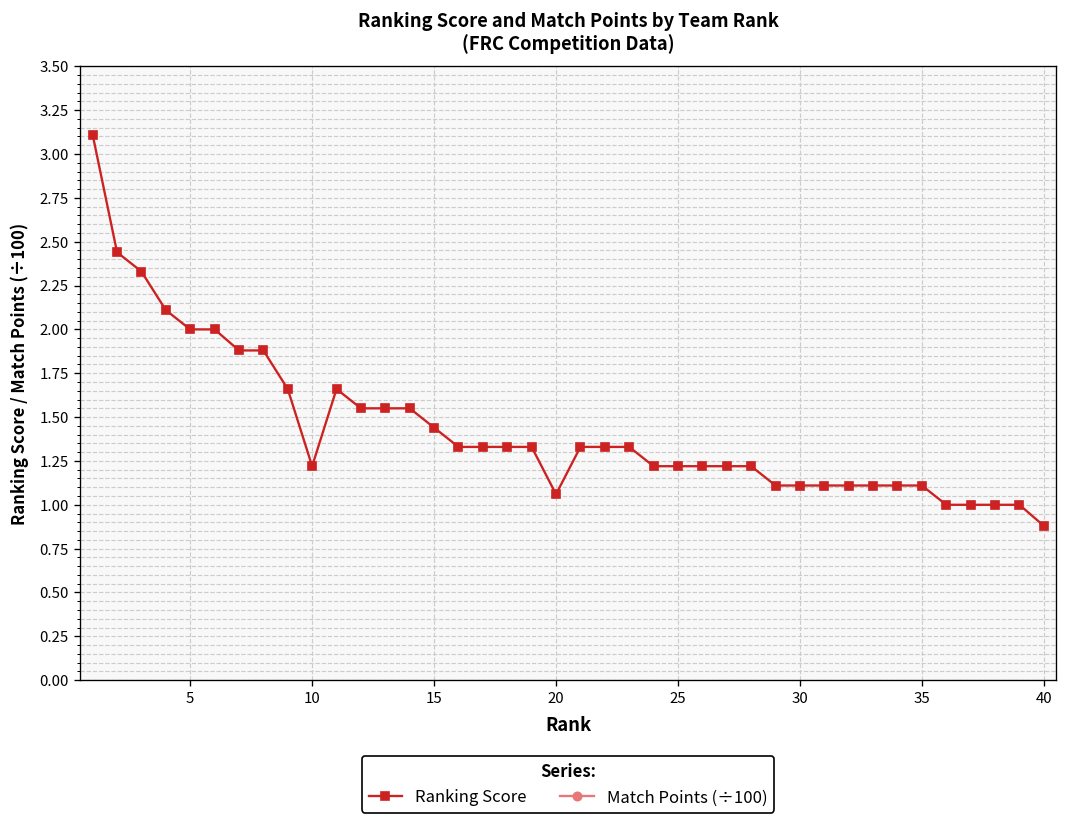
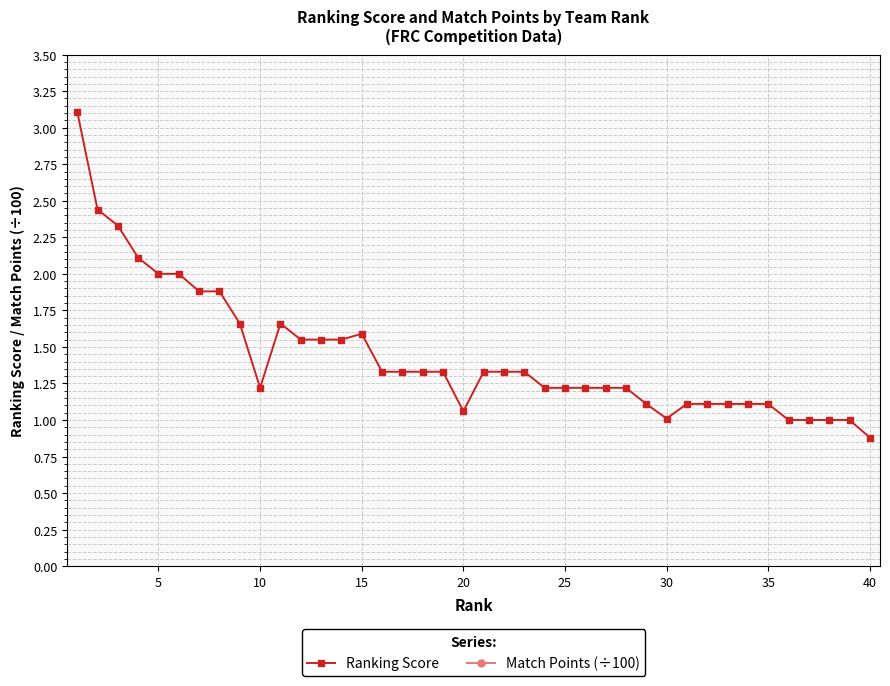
  {
    "Ranking Score": {
      "5": 2.00,
      "10": 1.22,
-     "15": 1.44,
+     "15": 1.59,
      "20": 1.06,
      "25": 1.22,
-     "30": 1.11,
+     "30": 1.01,
      "35": 1.11,
      "40": 0.88
    }
  }
